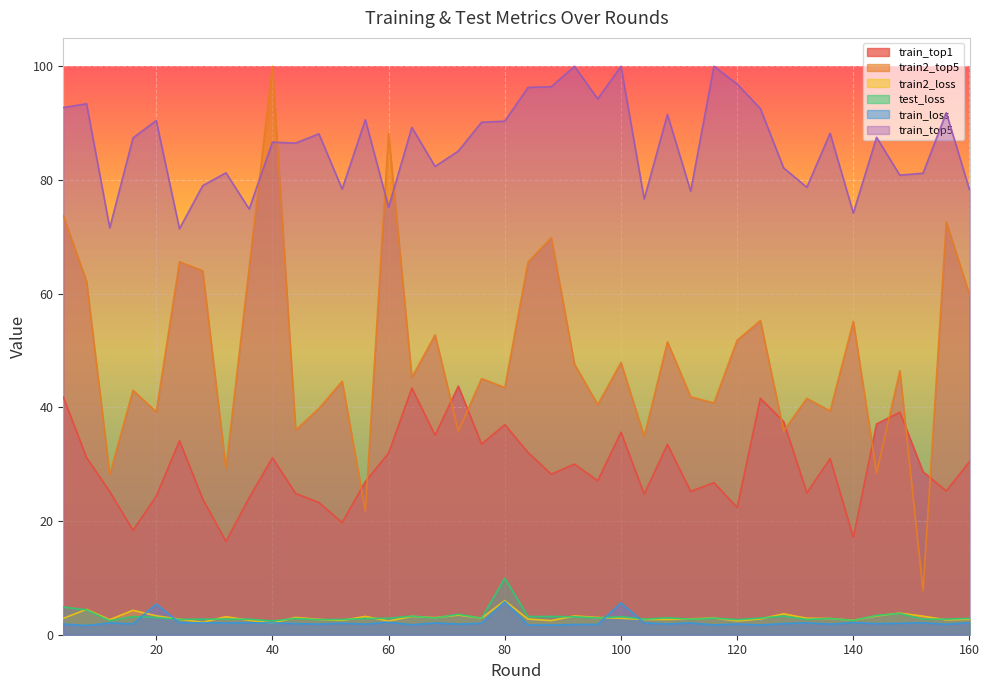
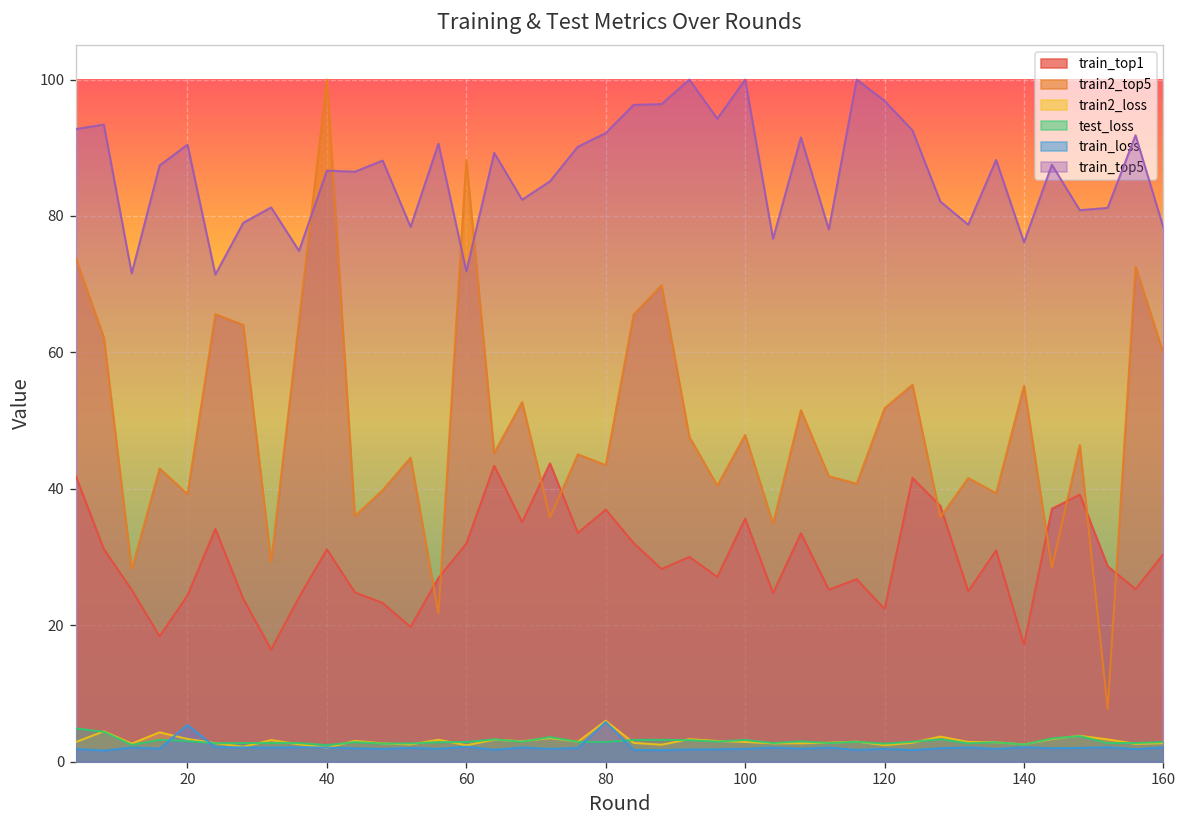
  {
    "test_loss": {
      "60": 3,
-     "80": 10
+     "80": 3
    },
    "train_loss": {
      "20": 5,
-     "100": 6,
+     "100": 2,
      "120": 2,
      "160": 2
    },
    "train_top5": {
      "20": 90,
      "40": 87,
-     "60": 75,
-     "80": 90,
+     "60": 72,
+     "80": 92,
      "100": 100,
      "120": 97,
-     "140": 74,
+     "140": 76,
      "160": 78
    }
  }
